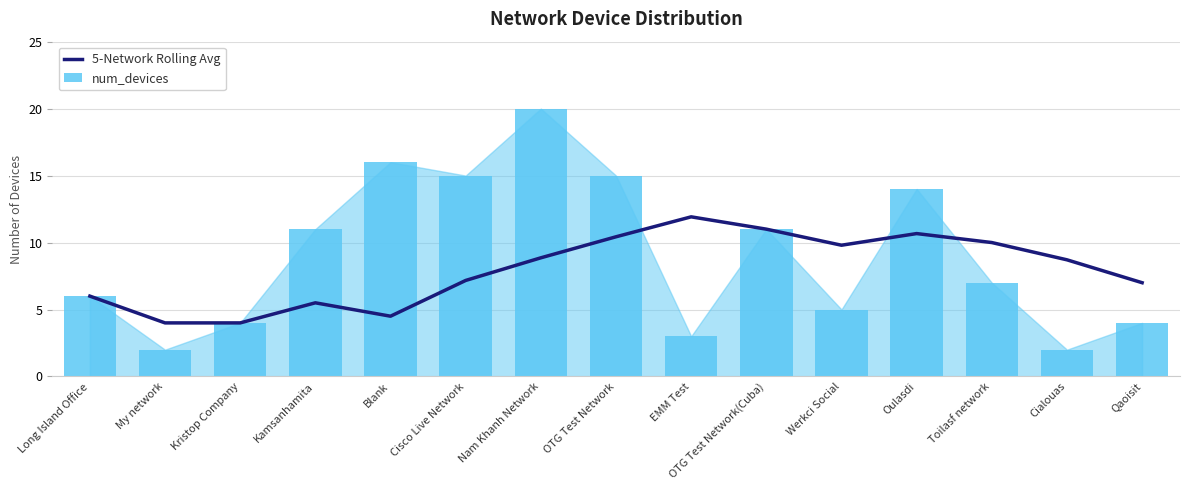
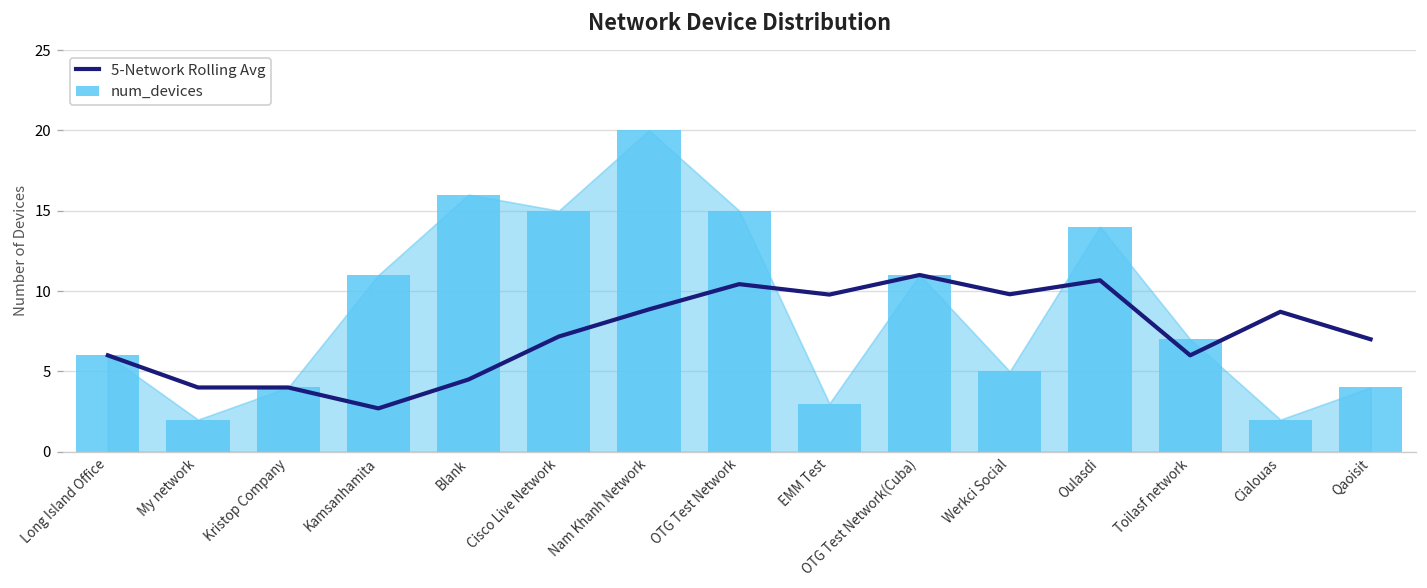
  {
    "num_devices": {
      "Long Island Office": 6.0,
      "My network": 2.0,
      "Kristop Company": 4.0,
      "Kamsanhamita": 11.0,
      "Blank": 16.0,
      "Cisco Live Network": 15.0,
      "Nam Khanh Network": 20.0,
      "OTG Test Network": 15.0,
      "EMM Test": 3.0,
      "OTG Test Network(Cuba)": 11.0,
      "Werkci Social": 5.0,
      "Oulasdi": 14.0,
      "Toilasf network": 7.0,
      "Cialouas": 2.0,
      "Qaoisit": 4.0
    },
    "5-Network Rolling Avg": {
      "My network": 4.0,
-     "Kamsanhamita": 5.5,
+     "Kamsanhamita": 2.7,
      "Blank": 4.5,
      "Cisco Live Network": 7.2,
      "Nam Khanh Network": 8.9,
      "OTG Test Network": 10.4,
-     "EMM Test": 11.9,
+     "EMM Test": 9.8,
      "Werkci Social": 9.8,
      "Oulasdi": 10.7,
-     "Toilasf network": 10,
+     "Toilasf network": 6,
      "Cialouas": 8.7,
      "Qaoisit": 7.0
    }
  }
